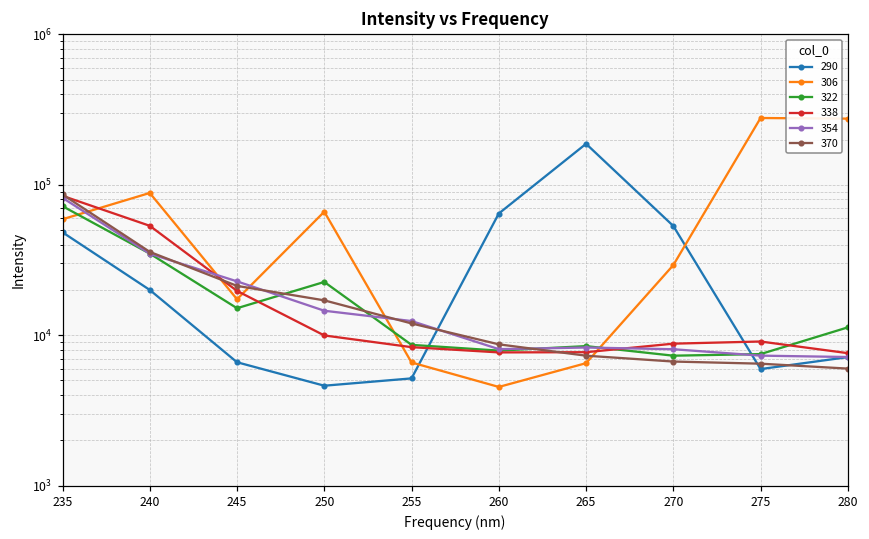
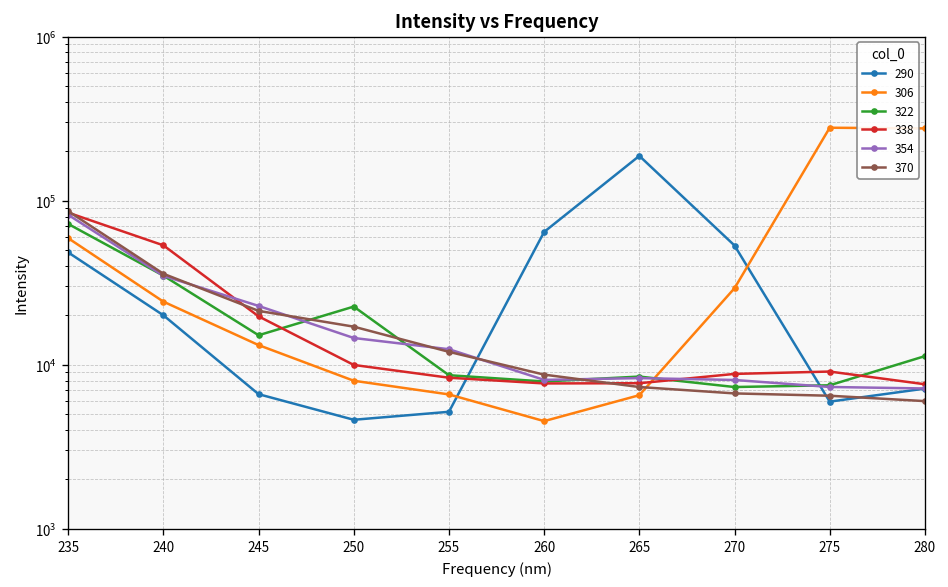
  {
    "290": {
      "235": 48000,
      "240": 20000,
      "245": 7000,
      "250": 4600,
      "255": 5200,
      "260": 60000,
      "265": 190000,
      "270": 53000,
      "275": 6000
    },
    "306": {
      "235": 59000,
-     "240": 90000,
-     "245": 17000,
-     "250": 70000,
+     "240": 24000,
+     "245": 13000,
+     "250": 8000,
      "255": 7000,
      "260": 4500,
      "265": 7000,
      "270": 29000,
      "275": 280000,
      "280": 280000
    },
    "322": {
      "235": 70000,
      "245": 15000,
      "250": 23000,
      "270": 7000,
      "280": 11000
    },
    "338": {
      "240": 53000,
      "245": 20000,
      "250": 10000,
      "265": 8000,
      "270": 9000,
      "275": 9000,
      "280": 8000
    },
    "354": {
      "245": 23000,
      "250": 15000,
      "270": 8000
    },
    "370": {
      "245": 21000,
      "250": 17000,
      "260": 9000,
      "265": 7000,
      "270": 7000,
      "275": 6000,
      "280": 6000
    }
  }
